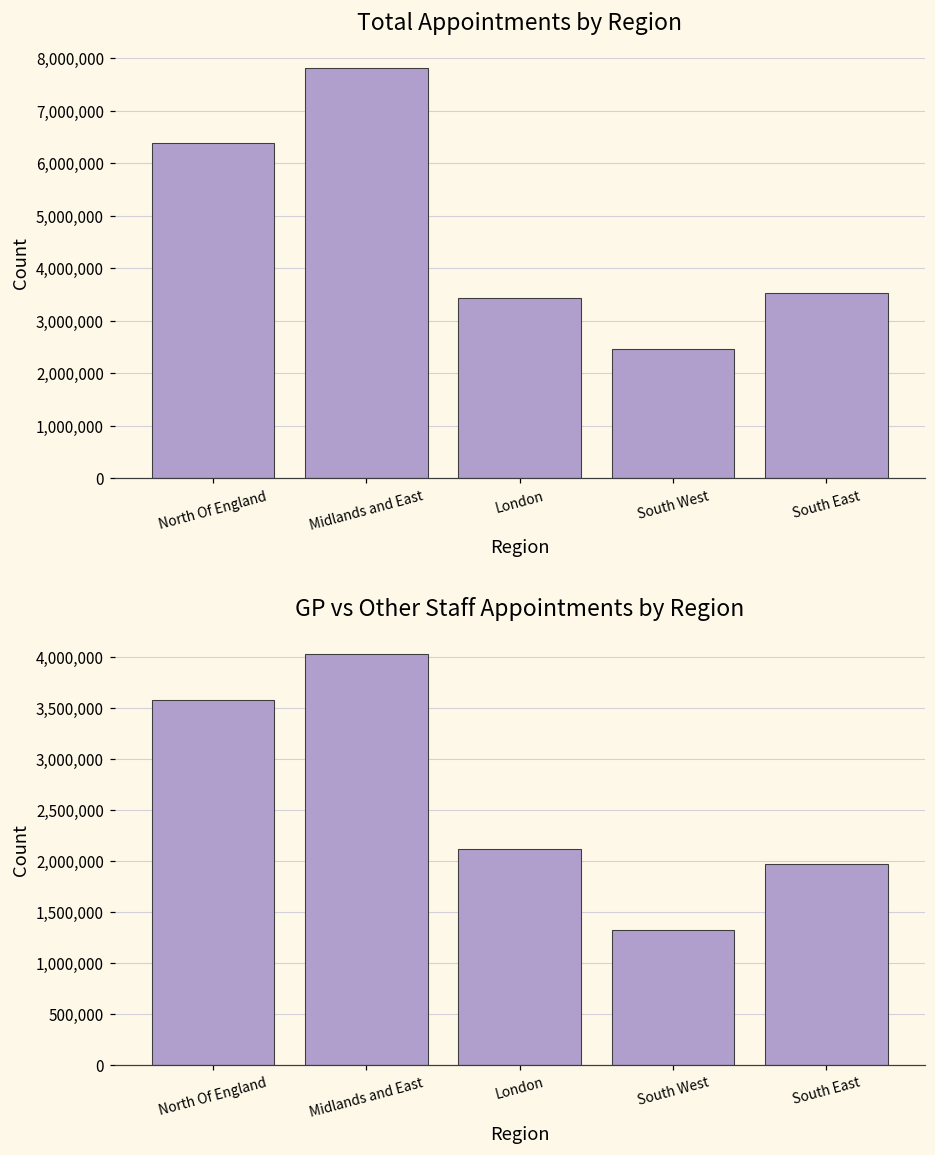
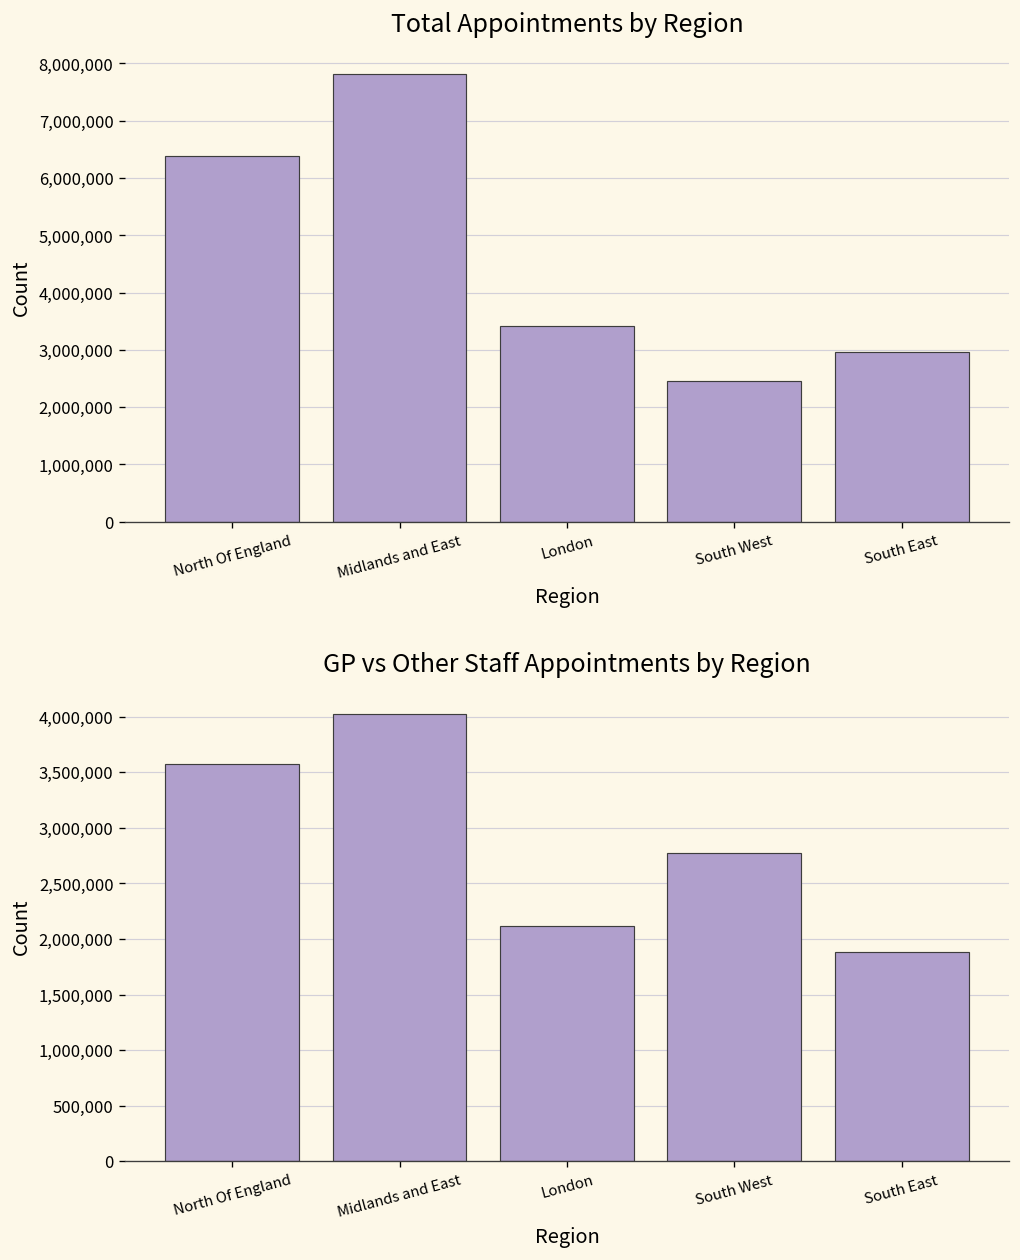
  {
    "Total Appointments by Region": {
      "North Of England": "6,400,000",
      "Midlands and East": "7,800,000",
      "London": "3,400,000",
      "South West": "2,500,000",
-     "South East": "3,500,000"
+     "South East": "3,000,000"
    },
    "GP vs Other Staff Appointments by Region": {
      "North Of England": "3,600,000",
      "Midlands and East": "4,000,000",
      "London": "2,100,000",
-     "South West": "1,300,000",
-     "South East": "2,000,000"
+     "South West": "2,800,000",
+     "South East": "1,900,000"
    }
  }
